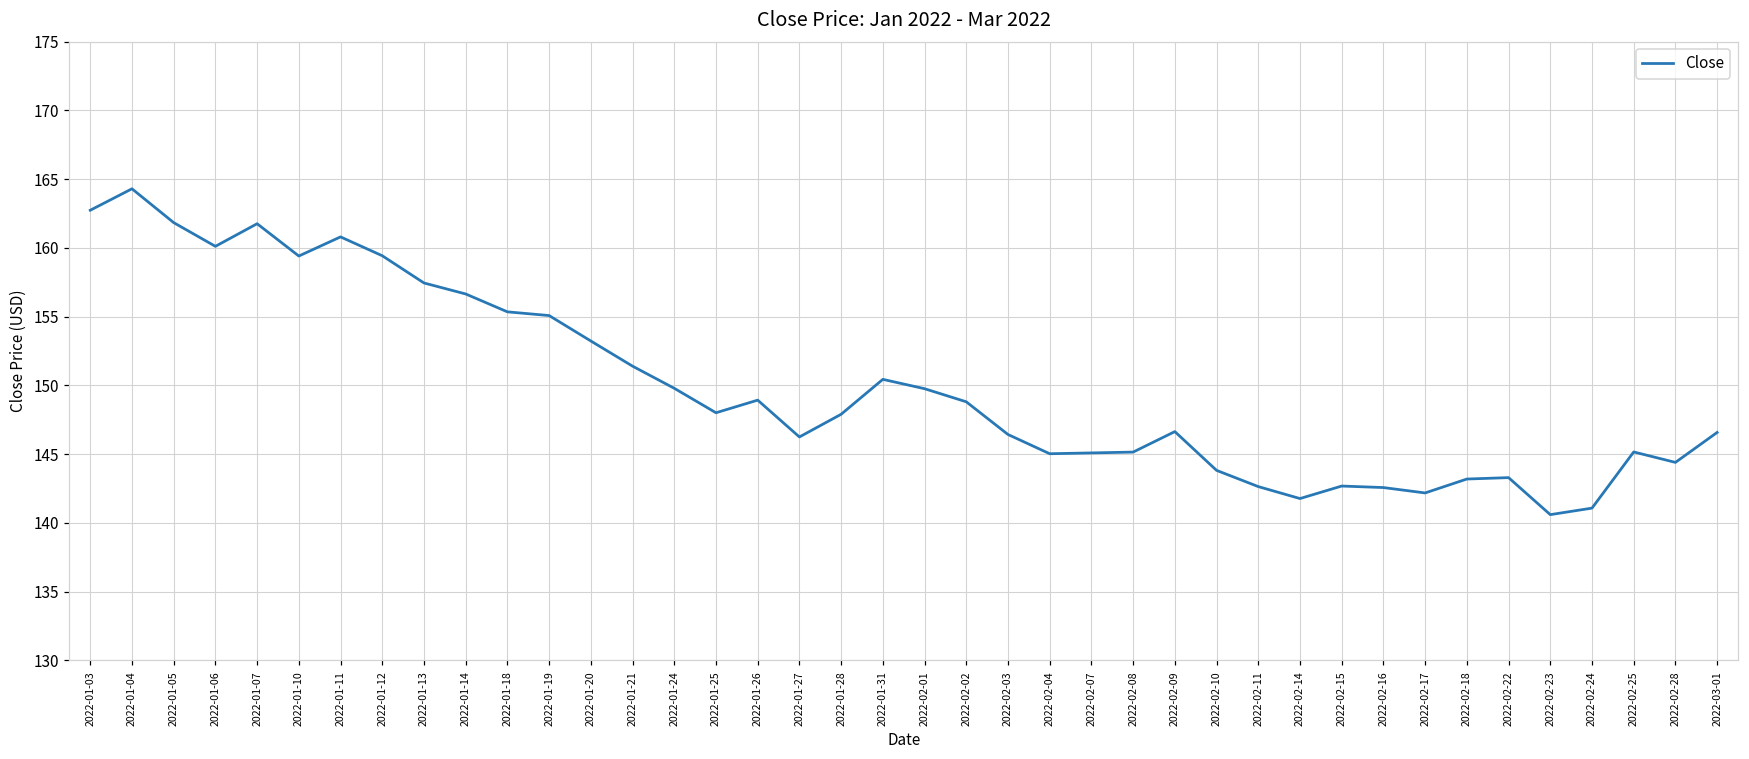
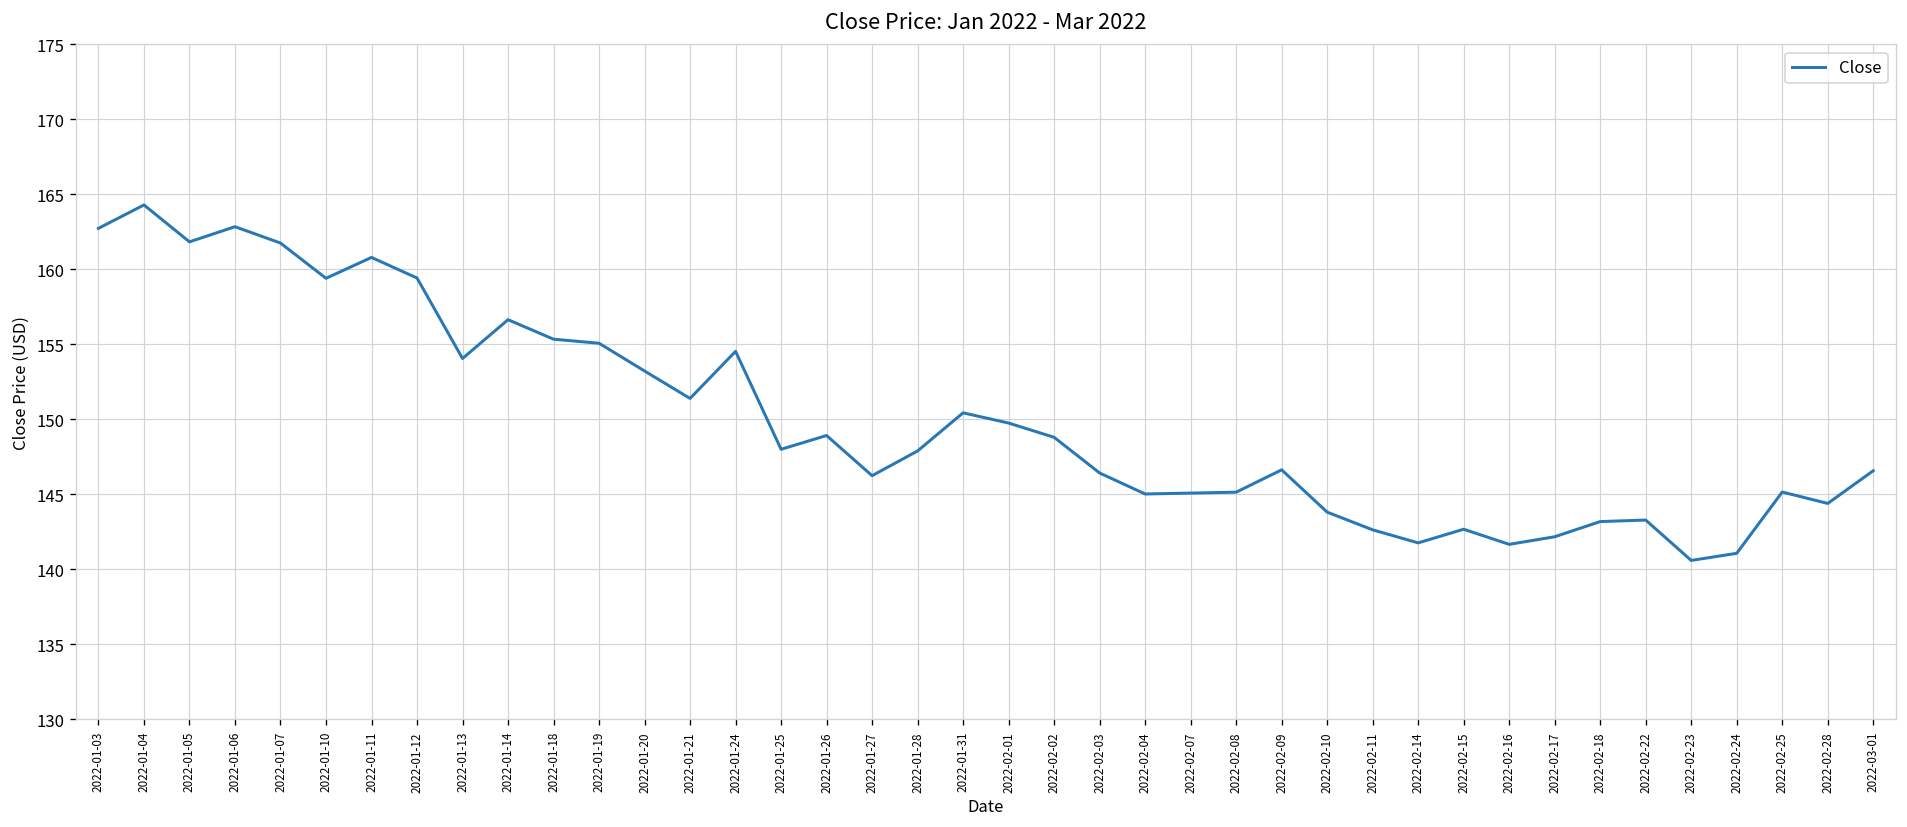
  {
    "2022-01-03": 162.7,
    "2022-01-04": 164.3,
    "2022-01-05": 161.8,
-   "2022-01-06": 160.1,
+   "2022-01-06": 162.9,
    "2022-01-07": 161.8,
    "2022-01-10": 159.4,
    "2022-01-11": 160.8,
    "2022-01-12": 159.4,
-   "2022-01-13": 157.4,
+   "2022-01-13": 154.1,
    "2022-01-14": 156.6,
    "2022-01-18": 155.4,
    "2022-01-19": 155.1,
    "2022-01-20": 153.2,
    "2022-01-21": 151.4,
-   "2022-01-24": 149.8,
+   "2022-01-24": 154.5,
    "2022-01-25": 148.0,
    "2022-01-26": 148.9,
    "2022-01-27": 146.3,
    "2022-01-28": 147.9,
    "2022-01-31": 150.4,
    "2022-02-01": 149.8,
    "2022-02-02": 148.8,
    "2022-02-03": 146.4,
    "2022-02-04": 145.0,
    "2022-02-07": 145.1,
    "2022-02-08": 145.1,
    "2022-02-09": 146.6,
    "2022-02-10": 143.8,
    "2022-02-11": 142.6,
    "2022-02-14": 141.8,
    "2022-02-15": 142.7,
-   "2022-02-16": 142.6,
+   "2022-02-16": 141.7,
    "2022-02-17": 142.2,
    "2022-02-18": 143.2,
    "2022-02-22": 143.3,
    "2022-02-23": 140.6,
    "2022-02-24": 141.1,
    "2022-02-25": 145.2,
    "2022-02-28": 144.4,
    "2022-03-01": 146.6
  }
